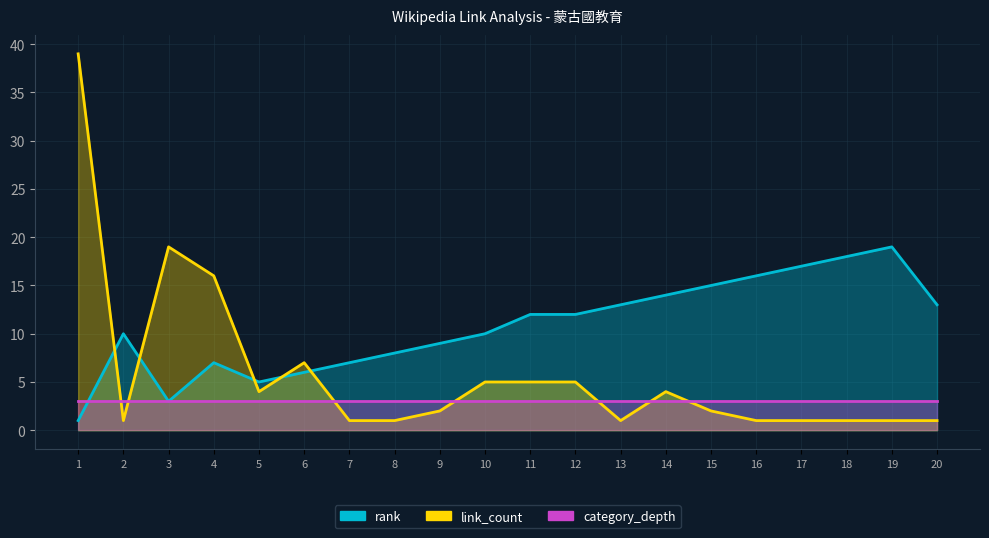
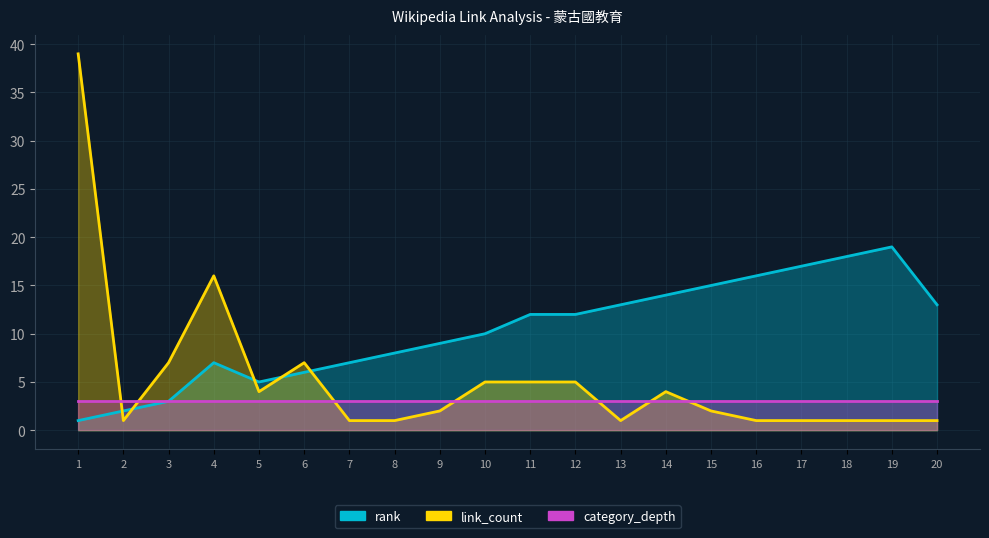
  {
    "rank": {
      "1": 1,
-     "2": 10,
+     "2": 2,
      "4": 7,
      "5": 5,
      "6": 6,
      "7": 7,
      "8": 8,
      "9": 9,
      "10": 10,
      "11": 12,
      "12": 12,
      "13": 13,
      "14": 14,
      "15": 15,
      "16": 16,
      "17": 17,
      "18": 18,
      "19": 19,
      "20": 13
    },
    "link_count": {
      "1": 39,
      "2": 1,
-     "3": 19,
+     "3": 7,
      "4": 16,
      "5": 4,
      "6": 7,
      "7": 1,
      "8": 1,
      "9": 2,
      "10": 5,
      "11": 5,
      "12": 5,
      "13": 1,
      "14": 4,
      "15": 2,
      "16": 1,
      "17": 1,
      "18": 1,
      "19": 1,
      "20": 1
    },
    "category_depth": {
      "1": 3,
      "2": 3,
      "4": 3,
      "5": 3,
      "6": 3,
      "7": 3,
      "8": 3,
      "9": 3,
      "10": 3,
      "11": 3,
      "12": 3,
      "13": 3,
      "14": 3,
      "15": 3,
      "16": 3,
      "17": 3,
      "18": 3,
      "19": 3,
      "20": 3
    }
  }
